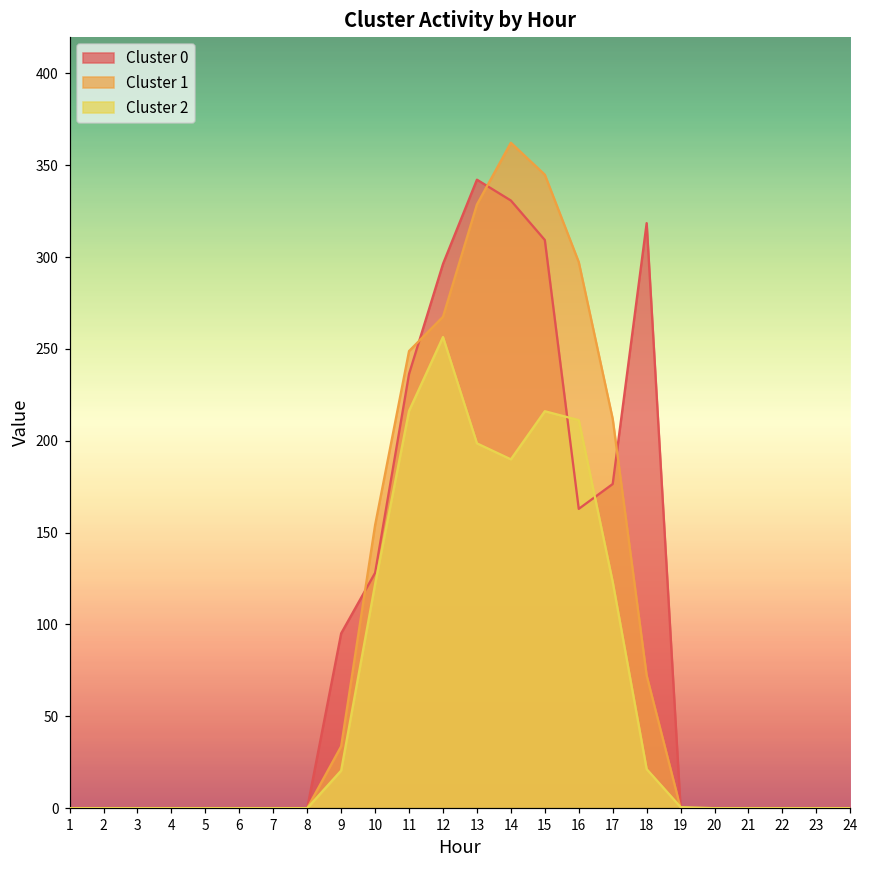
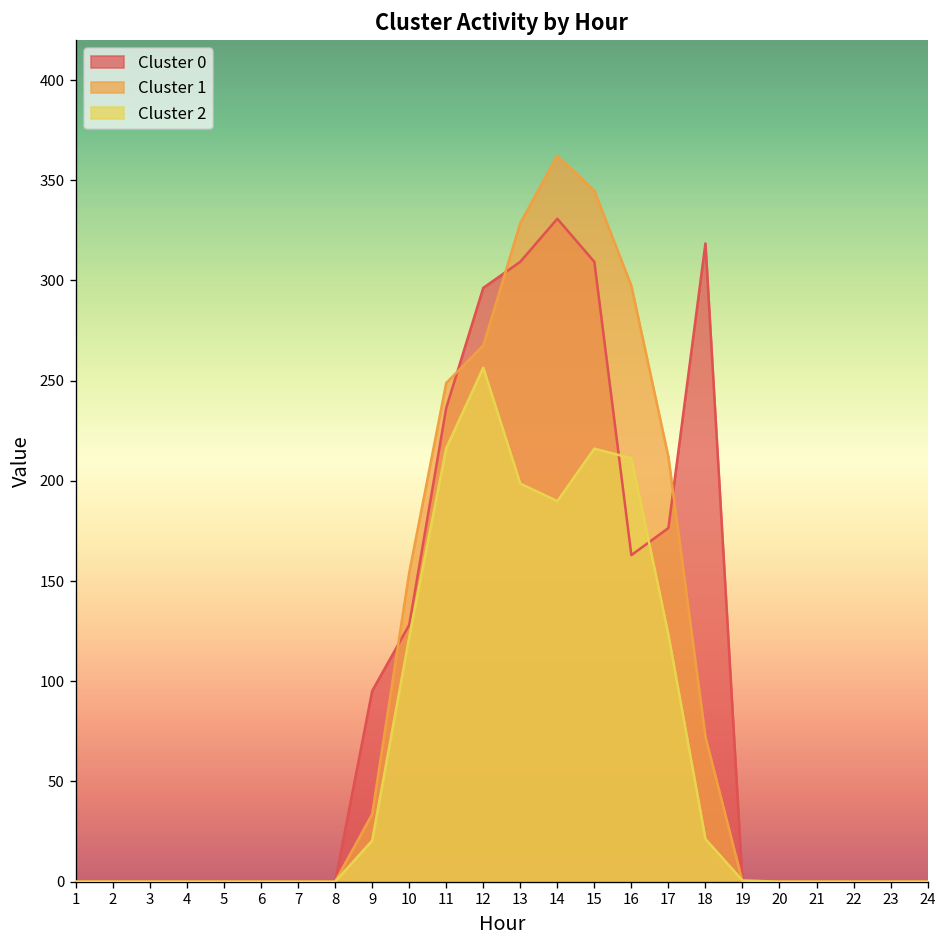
  {
    "Cluster 0": {
      "9": 95,
      "10": 128,
      "11": 236,
      "12": 296,
-     "13": 342,
+     "13": 309,
      "14": 331,
      "15": 309,
      "16": 163,
      "17": 176,
      "18": 319
    }
  }
